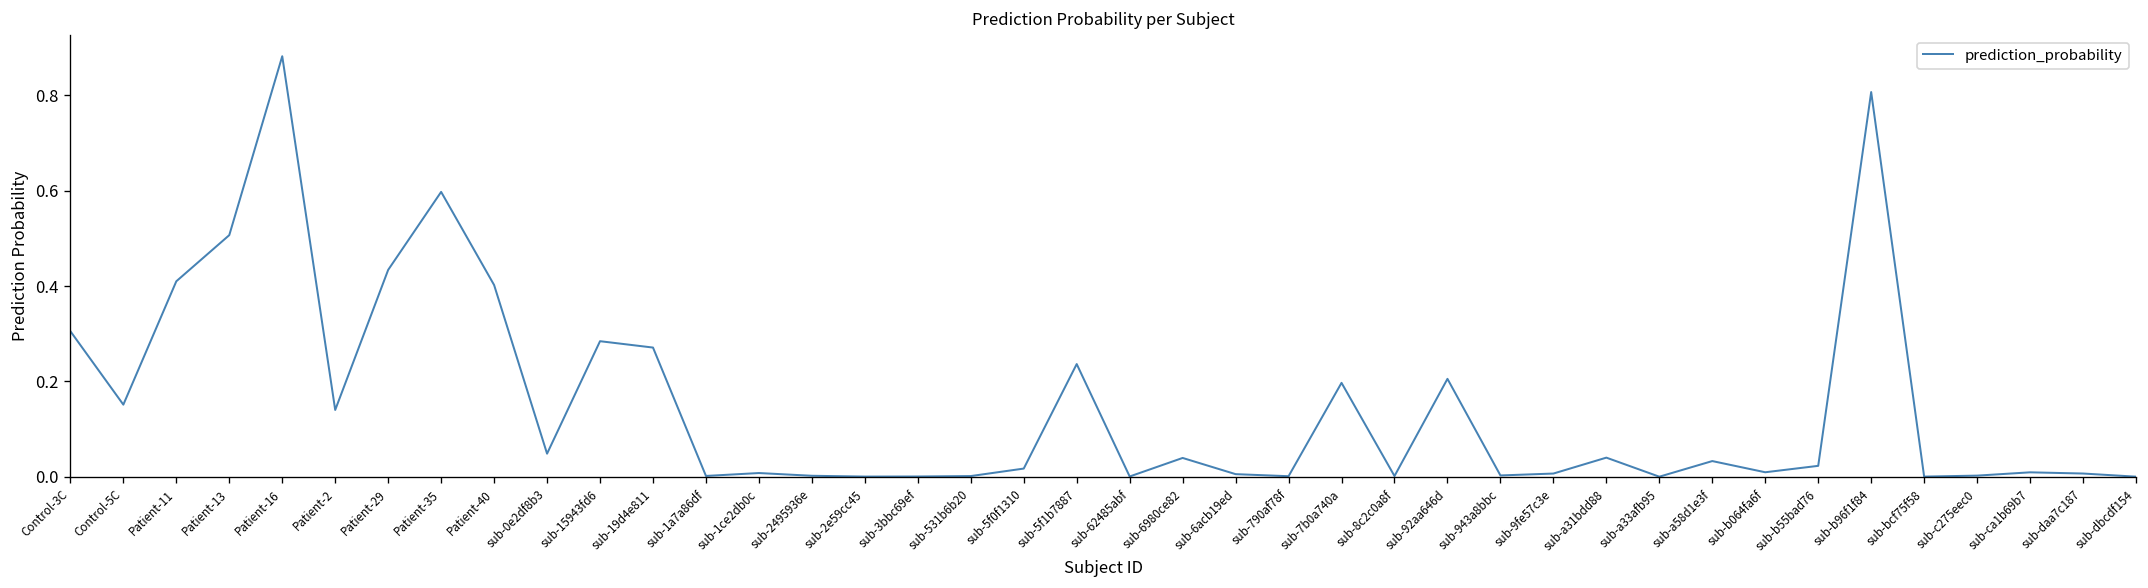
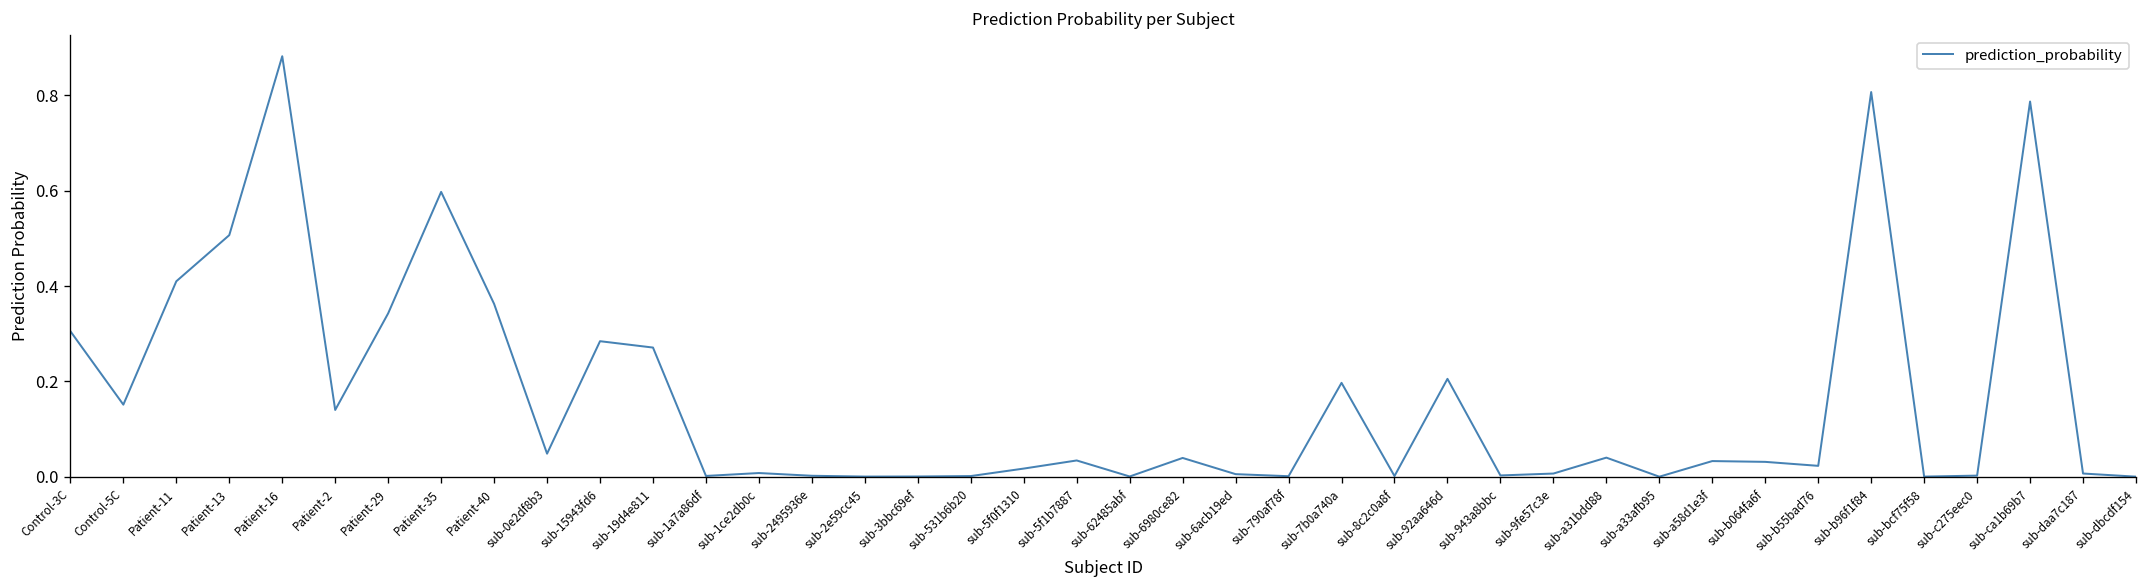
  {
    "Control-3C": 0.31,
    "Control-5C": 0.15,
    "Patient-11": 0.41,
    "Patient-13": 0.51,
    "Patient-16": 0.88,
    "Patient-2": 0.14,
-   "Patient-29": 0.43,
+   "Patient-29": 0.34,
    "Patient-35": 0.60,
-   "Patient-40": 0.40,
+   "Patient-40": 0.36,
    "sub-0e2df8b3": 0.05,
    "sub-15943fd6": 0.28,
    "sub-19d4e811": 0.27,
    "sub-1a7a86df": 0.00,
    "sub-1ce2db0c": 0.01,
    "sub-2495936e": 0.00,
    "sub-2e59cc45": 0.00,
    "sub-3bbc69ef": 0.00,
    "sub-531b6b20": 0.00,
    "sub-5f0f1310": 0.02,
-   "sub-5f1b7887": 0.24,
+   "sub-5f1b7887": 0.03,
    "sub-62485abf": 0.00,
    "sub-6980ce82": 0.04,
    "sub-6acb19ed": 0.01,
    "sub-790af78f": 0.00,
    "sub-7b0a740a": 0.20,
    "sub-8c2c0a8f": 0.00,
    "sub-92aa646d": 0.21,
    "sub-943a8bbc": 0.00,
    "sub-9fe57c3e": 0.01,
    "sub-a31bdd88": 0.04,
    "sub-a33afb95": 0.00,
    "sub-a58d1e3f": 0.03,
-   "sub-b064fa6f": 0.01,
+   "sub-b064fa6f": 0.03,
    "sub-b55bad76": 0.02,
    "sub-b96f1f84": 0.81,
    "sub-bcf75f58": 0.00,
    "sub-c275eec0": 0.00,
-   "sub-ca1b69b7": 0.01,
+   "sub-ca1b69b7": 0.79,
    "sub-daa7c187": 0.01,
    "sub-dbcdf154": 0.00
  }
